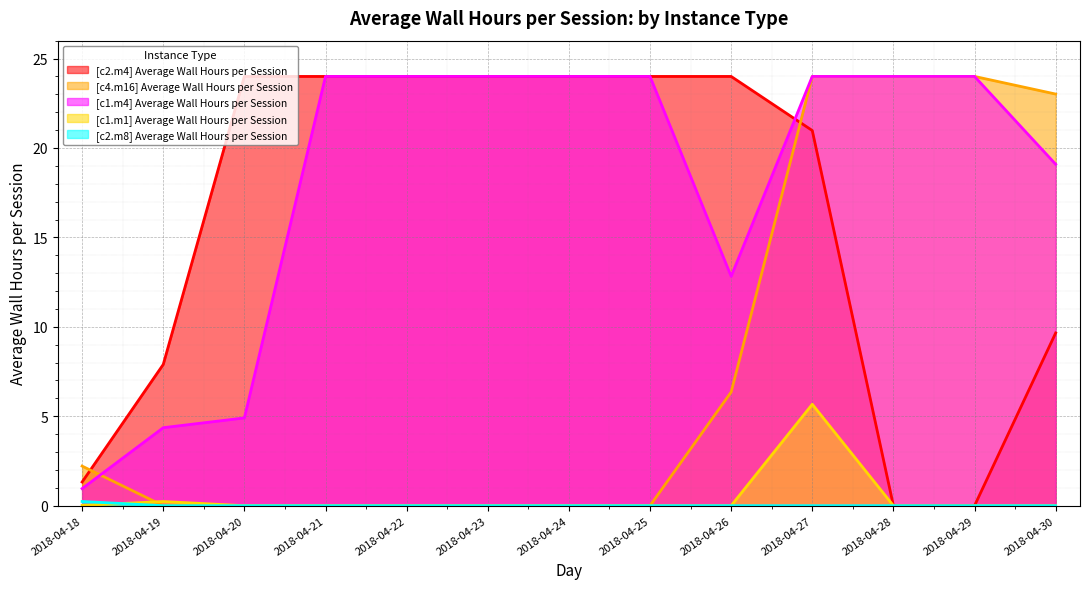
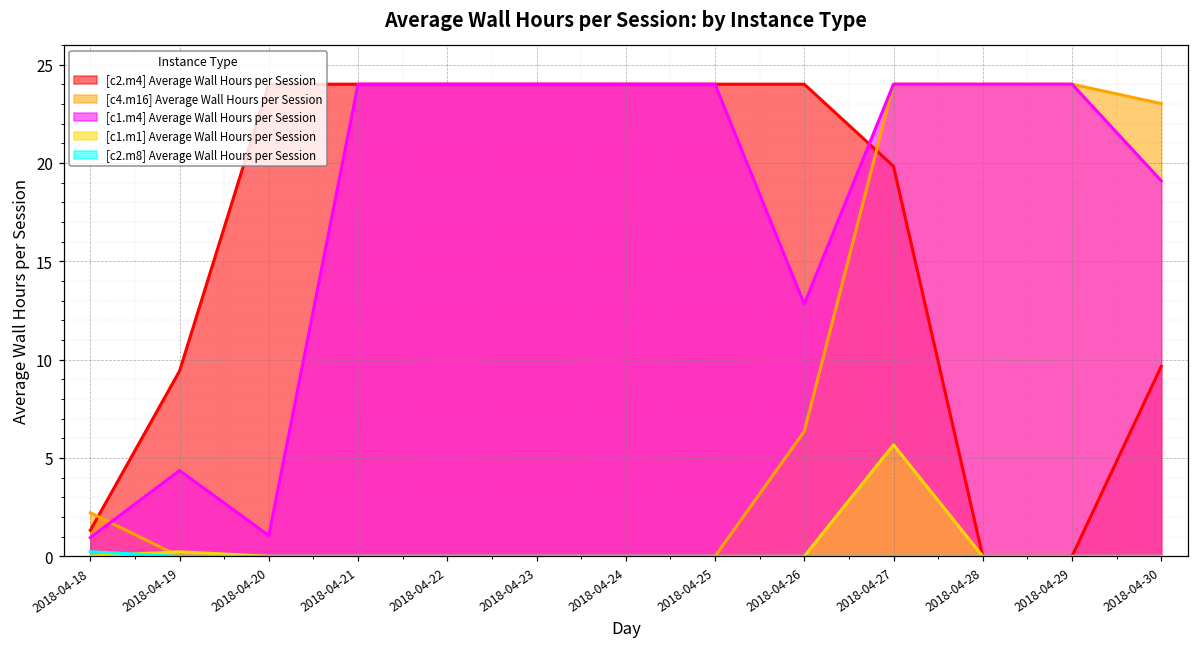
  {
    "[c2.m4] Average Wall Hours per Session": {
      "2018-04-18": 1.3,
-     "2018-04-19": 7.9,
+     "2018-04-19": 9.4,
      "2018-04-26": 24.0,
-     "2018-04-27": 21.0,
+     "2018-04-27": 19.8,
      "2018-04-30": 9.7
    },
    "[c1.m4] Average Wall Hours per Session": {
      "2018-04-18": 1.0,
      "2018-04-19": 4.4,
-     "2018-04-20": 4.9,
+     "2018-04-20": 1.1,
      "2018-04-26": 12.8,
      "2018-04-30": 19.1
    },
    "[c2.m8] Average Wall Hours per Session": {
      "2018-04-18": 0.2,
      "2018-04-27": 0.0
    }
  }
